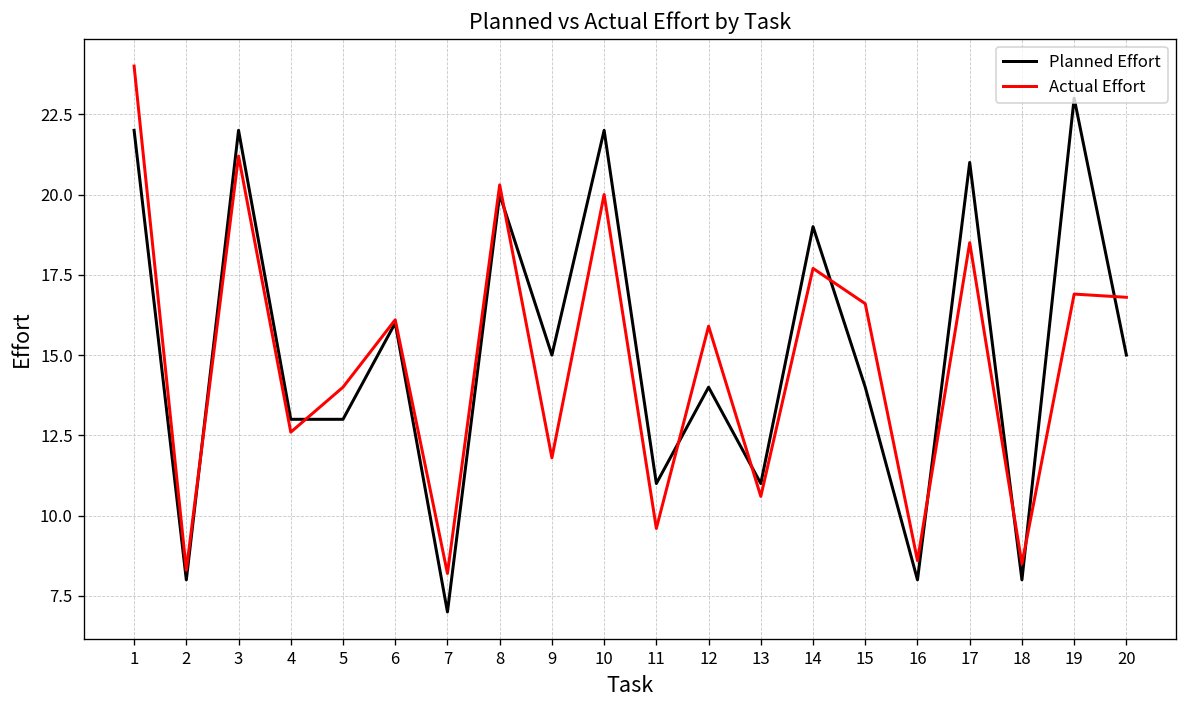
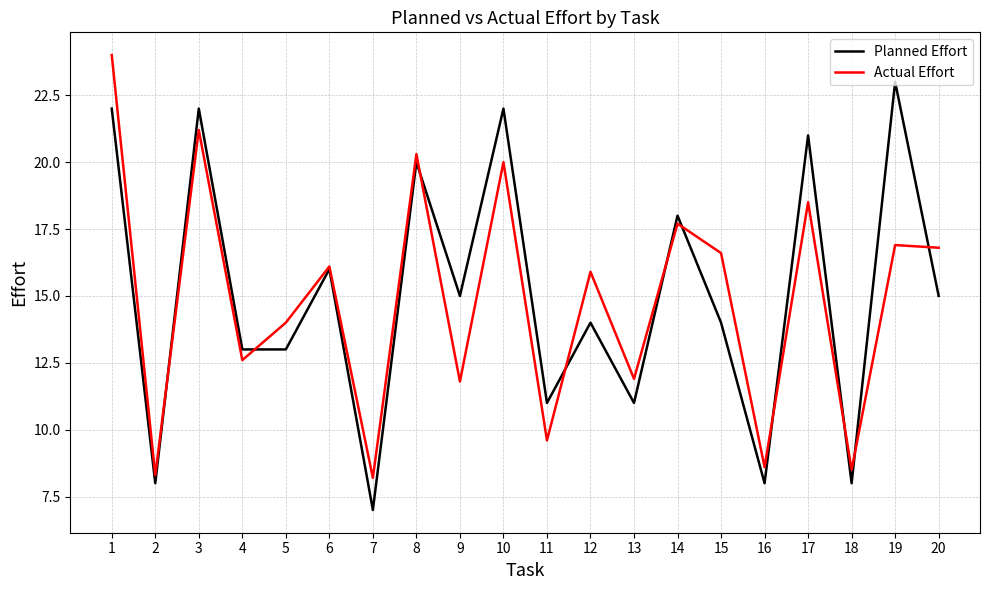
  {
    "Planned Effort": {
      "1": 22,
      "2": 8,
      "3": 22,
      "4": 13,
      "5": 13,
      "6": 16,
      "7": 7,
      "8": 20,
      "9": 15,
      "10": 22,
      "11": 11,
      "12": 14,
      "13": 11,
-     "14": 19,
+     "14": 18,
      "15": 14,
      "16": 8,
      "17": 21,
      "18": 8,
      "20": 15
    },
    "Actual Effort": {
      "1": 24.0,
      "2": 8.3,
      "3": 21.2,
      "4": 12.6,
      "5": 14.0,
      "6": 16.1,
      "7": 8.2,
      "8": 20.3,
      "9": 11.8,
      "10": 20.0,
      "11": 9.6,
      "12": 15.9,
-     "13": 10.6,
+     "13": 11.9,
      "14": 17.7,
      "15": 16.6,
      "16": 8.6,
      "17": 18.5,
      "18": 8.5,
      "19": 16.9,
      "20": 16.8
    }
  }
